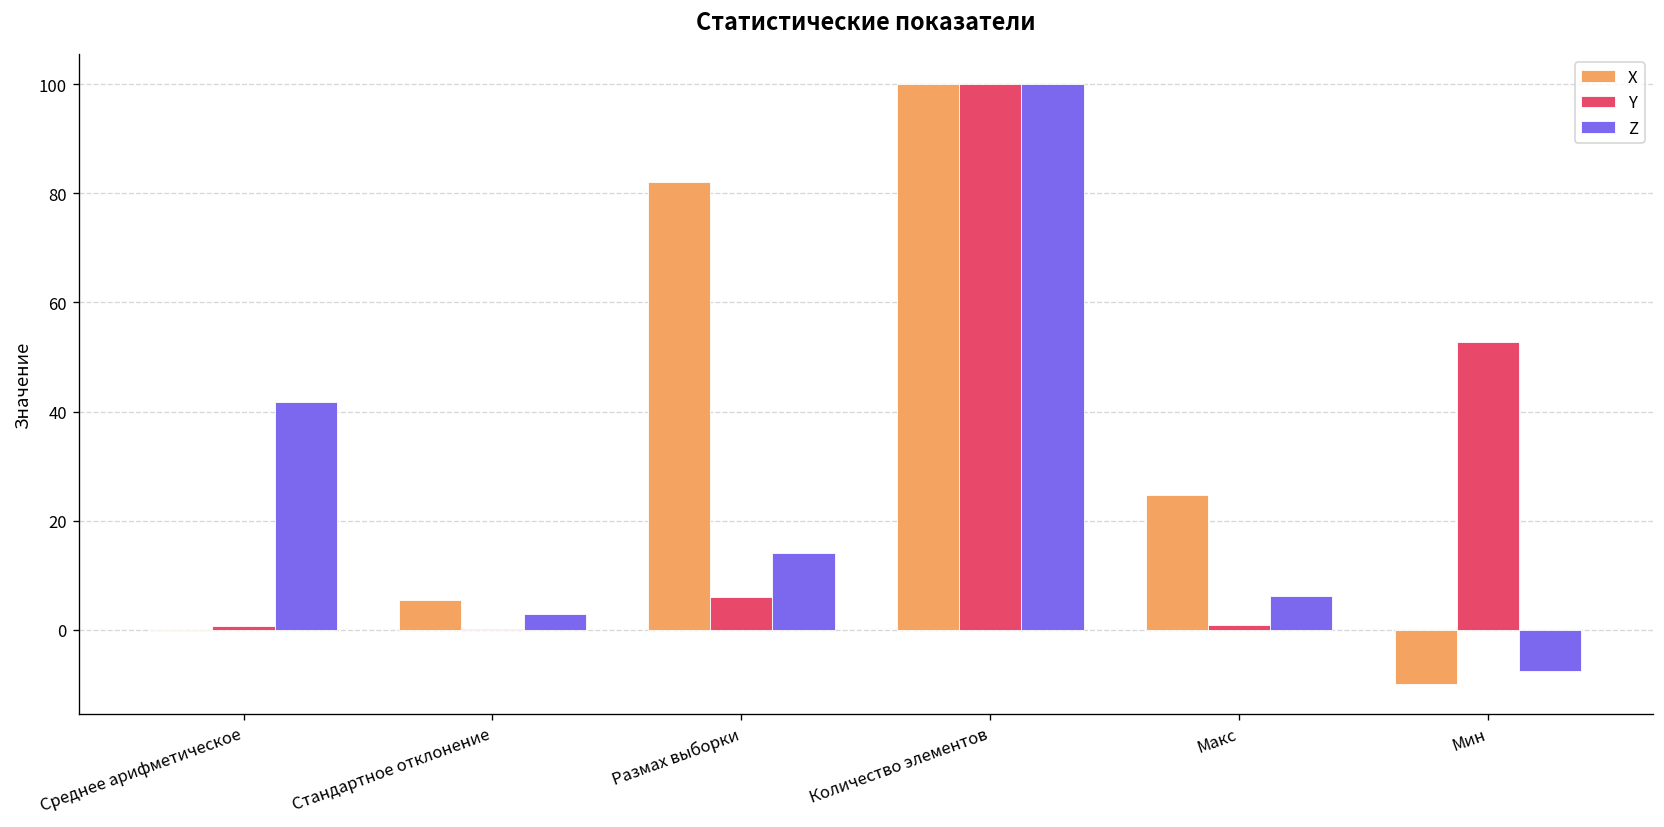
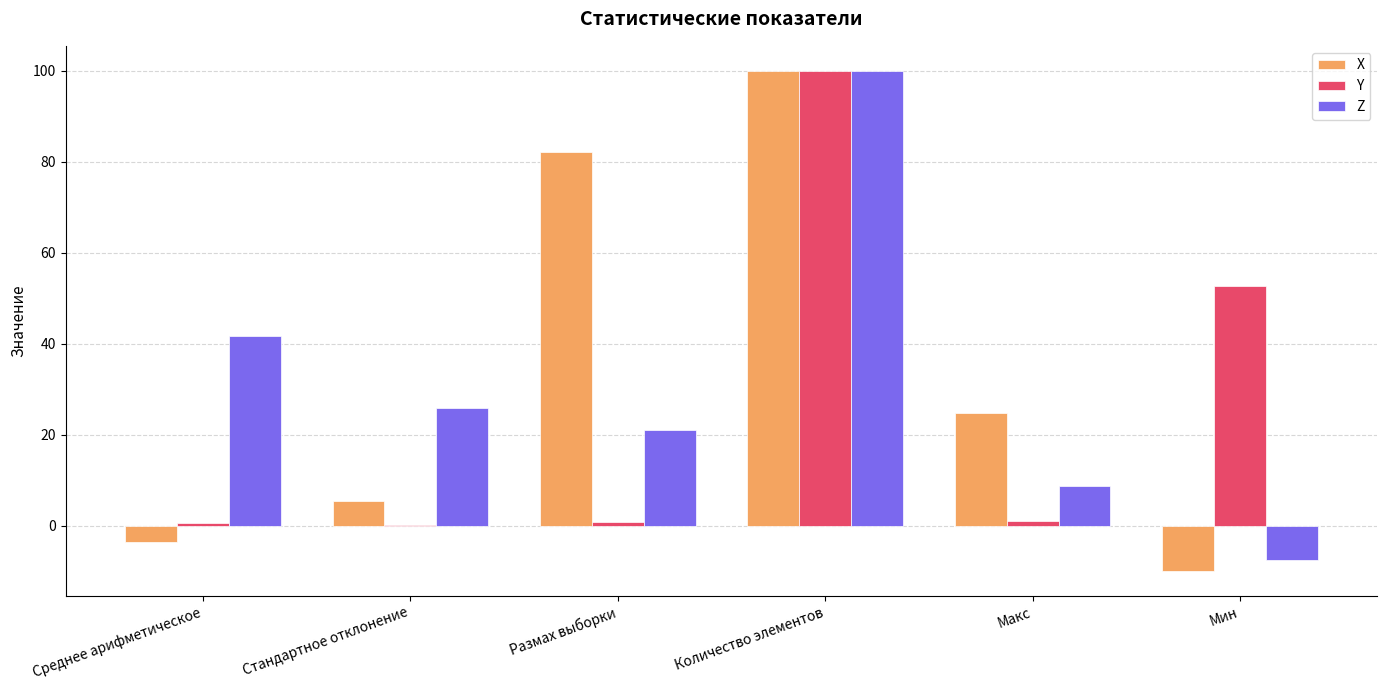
  {
    "X": {
-     "Среднее арифметическое": 0,
+     "Среднее арифметическое": -4,
      "Стандартное отклонение": 5,
      "Размах выборки": 82,
      "Количество элементов": 100,
      "Макс": 25,
      "Мин": -10
    },
    "Y": {
      "Среднее арифметическое": 1,
-     "Размах выборки": 6,
+     "Размах выборки": 1,
      "Количество элементов": 100,
      "Макс": 1,
      "Мин": 53
    },
    "Z": {
      "Среднее арифметическое": 42,
-     "Стандартное отклонение": 3,
-     "Размах выборки": 14,
+     "Стандартное отклонение": 26,
+     "Размах выборки": 21,
      "Количество элементов": 100,
-     "Макс": 6,
+     "Макс": 9,
      "Мин": -8
    }
  }
